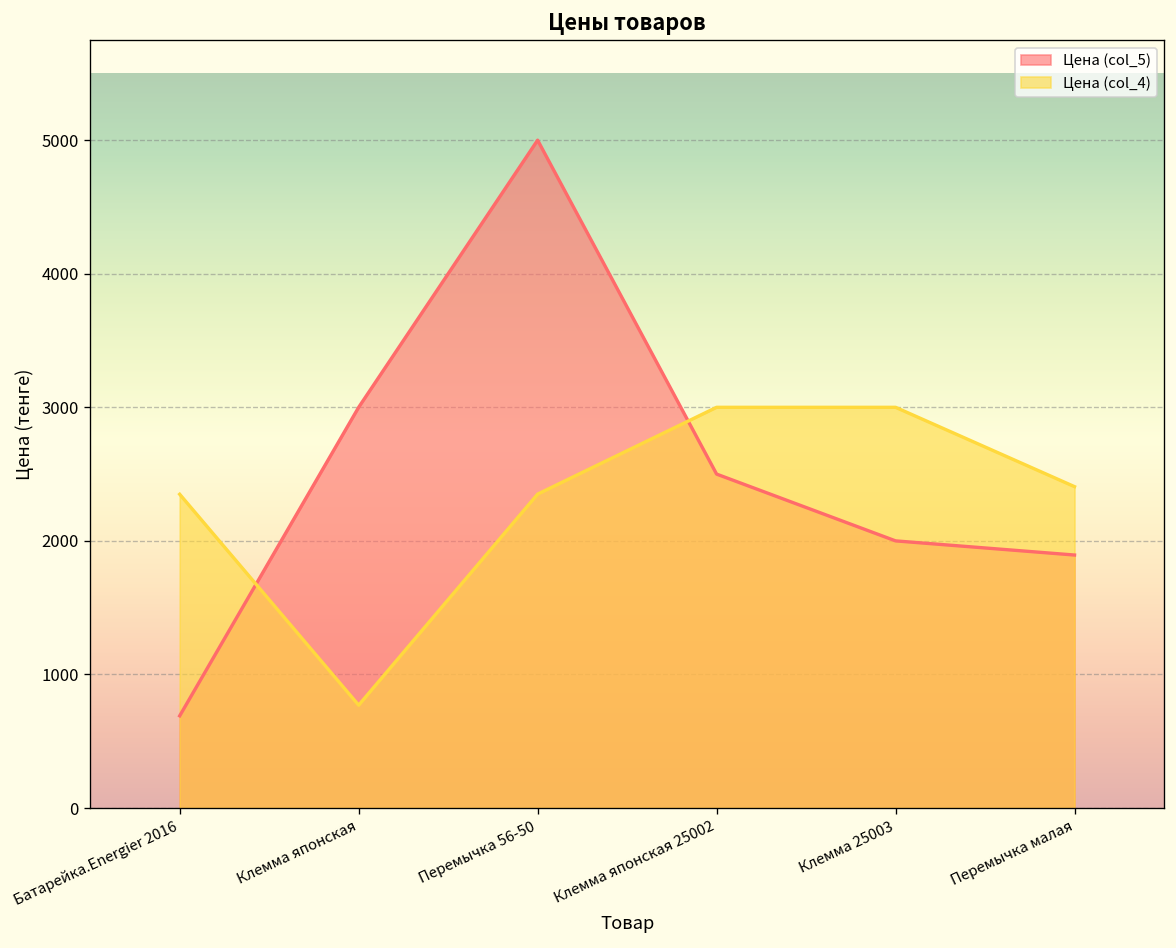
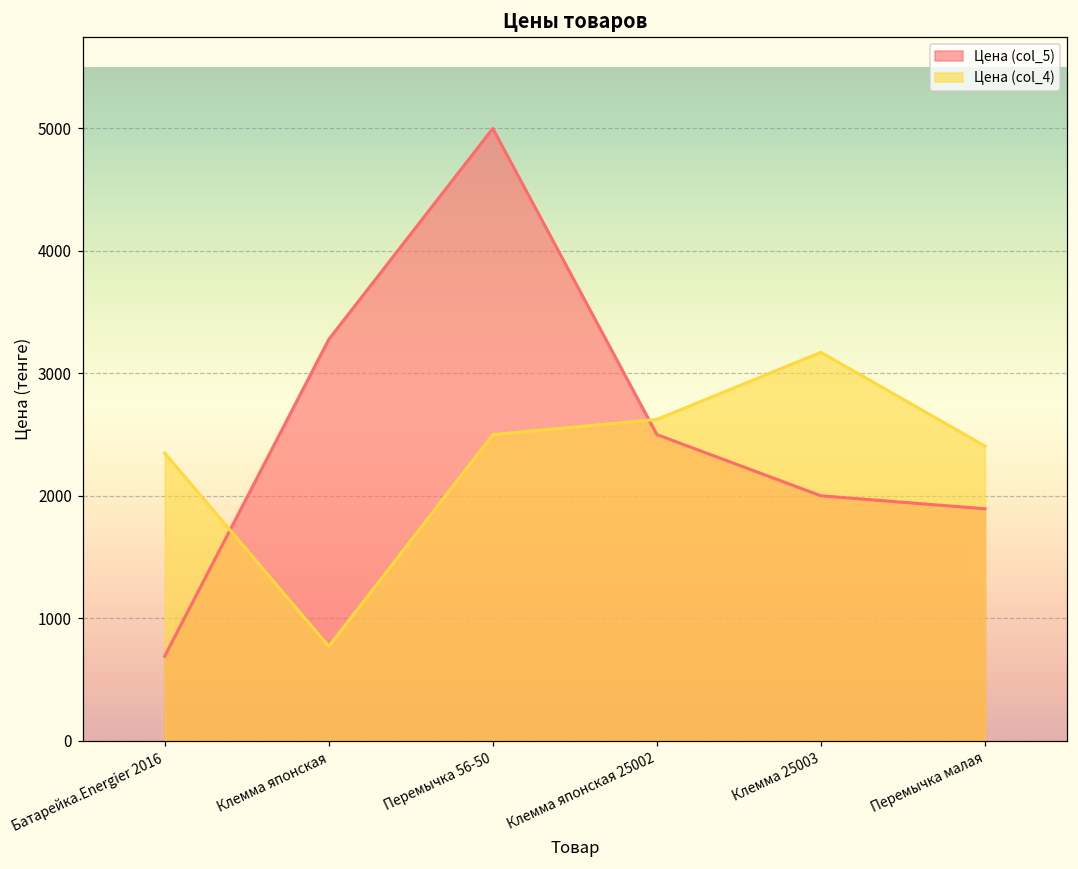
  {
    "Цена (col_5)": {
      "Батарейка.Energier 2016": 690,
-     "Клемма японская": 3000,
+     "Клемма японская": 3280,
      "Перемычка 56-50": 5000,
      "Клемма японская 25002": 2500,
      "Клемма 25003": 2000,
      "Перемычка малая": 1890
    },
    "Цена (col_4)": {
      "Батарейка.Energier 2016": 2350,
      "Клемма японская": 770,
-     "Перемычка 56-50": 2350,
-     "Клемма японская 25002": 3000,
-     "Клемма 25003": 3000,
+     "Перемычка 56-50": 2500,
+     "Клемма японская 25002": 2620,
+     "Клемма 25003": 3170,
      "Перемычка малая": 2410
    }
  }
